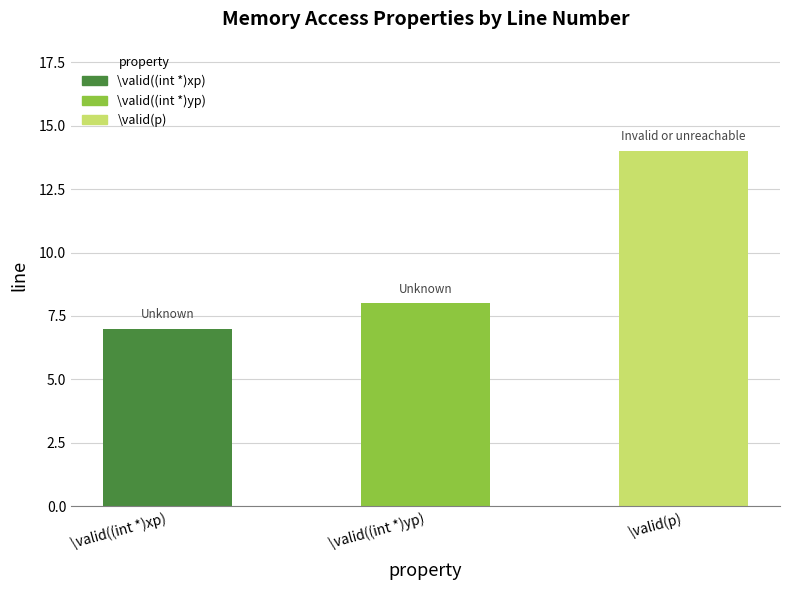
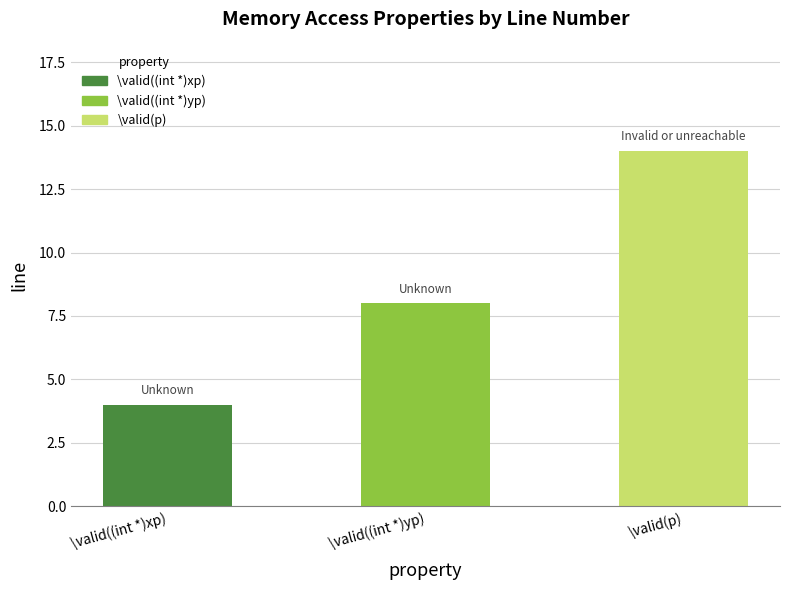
  {
-   "\\valid((int *)xp)": 7,
+   "\\valid((int *)xp)": 4,
    "\\valid((int *)yp)": 8,
    "\\valid(p)": 14
  }
